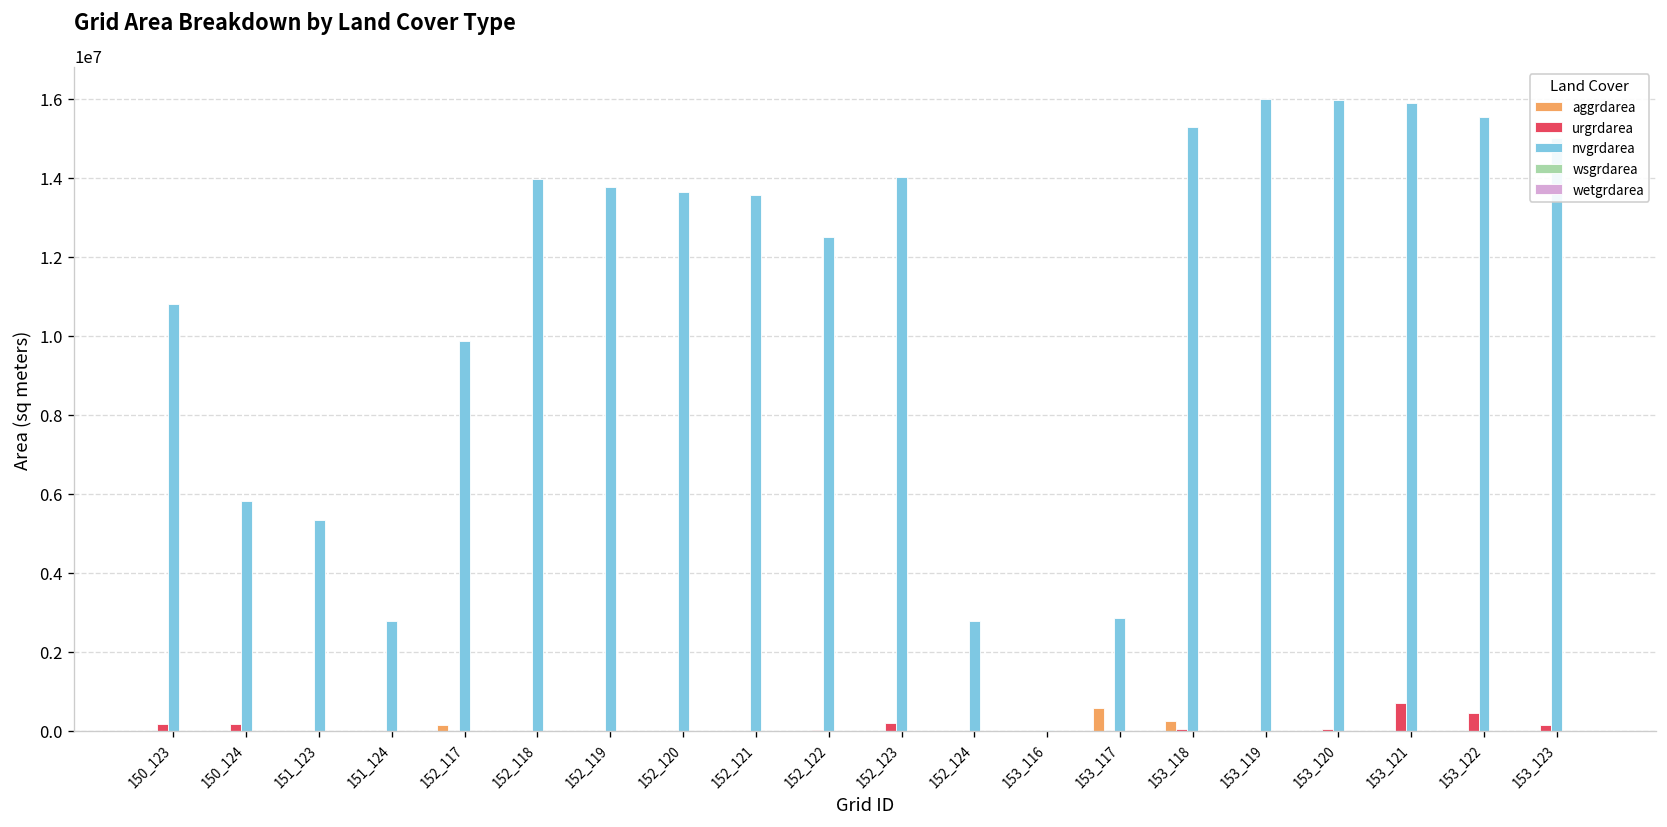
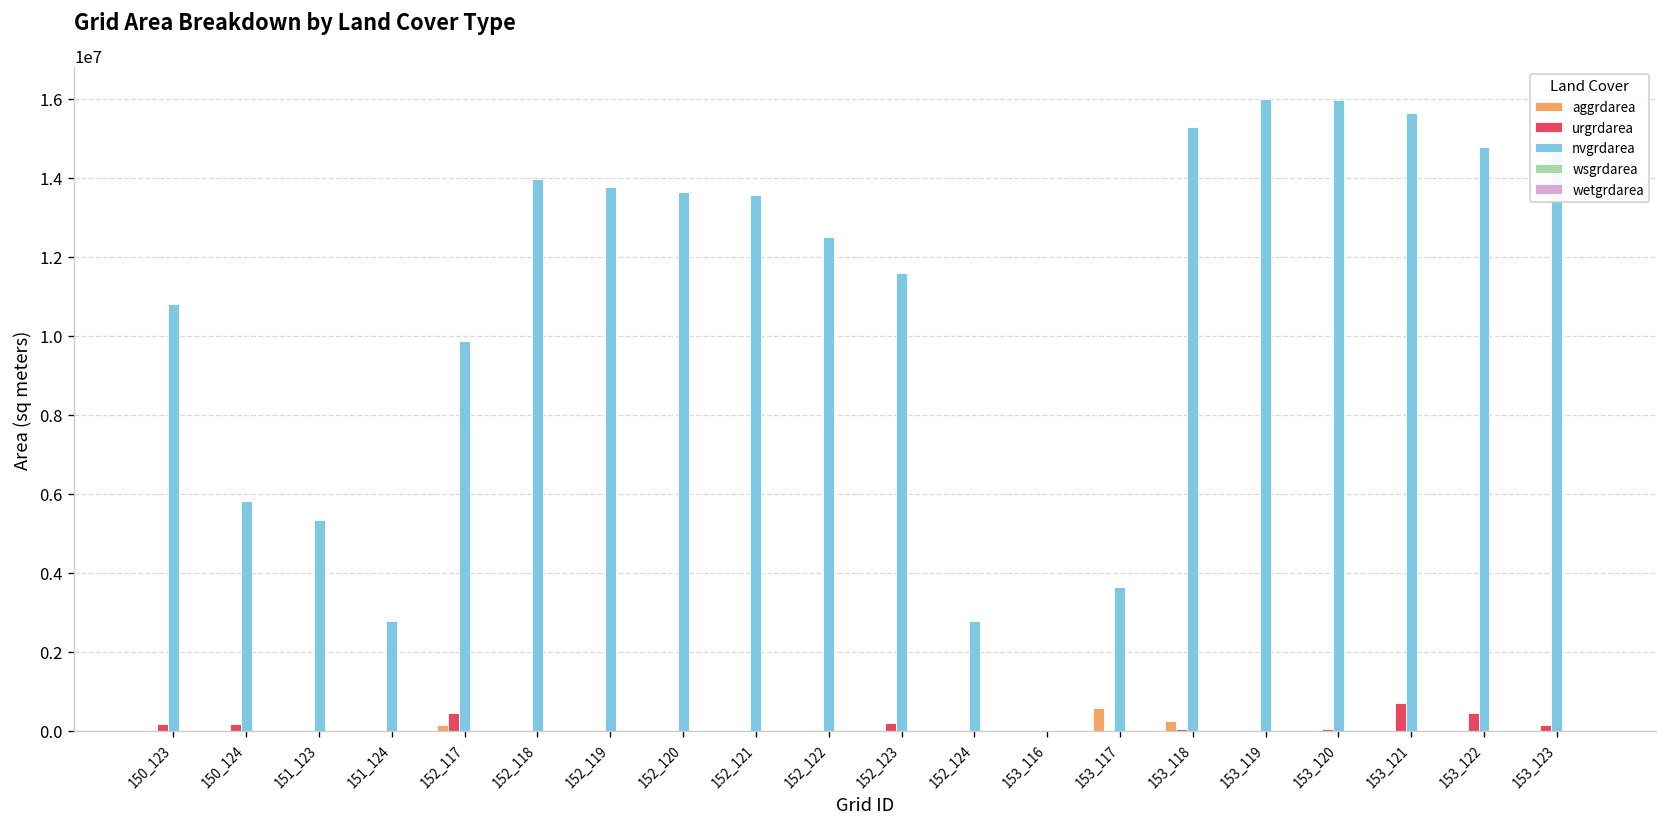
  {
    "aggrdarea": {
      "150_123": 0,
      "150_124": 0,
      "151_123": 0,
      "151_124": 0,
      "152_117": 200000,
      "152_118": 0,
      "152_119": 0,
      "152_120": 0,
      "152_121": 0,
      "152_122": 0,
      "152_123": 0,
      "152_124": 0,
      "153_116": 0,
      "153_117": 600000,
      "153_118": 300000,
      "153_119": 0,
      "153_120": 0,
      "153_121": 0,
      "153_122": 0,
      "153_123": 0
    },
    "urgrdarea": {
      "150_123": 200000,
      "150_124": 200000,
      "151_123": 0,
      "151_124": 0,
-     "152_117": 0,
+     "152_117": 400000,
      "152_118": 0,
      "152_119": 0,
      "152_120": 0,
      "152_121": 0,
      "152_123": 200000,
      "152_124": 0,
      "153_119": 0,
      "153_121": 700000,
      "153_122": 500000,
      "153_123": 200000
    },
    "nvgrdarea": {
      "150_123": 10800000,
      "150_124": 5800000,
      "151_123": 5400000,
      "151_124": 2800000,
      "152_117": 9900000,
      "152_118": 14000000,
      "152_119": 13800000,
      "152_120": 13600000,
      "152_121": 13600000,
      "152_122": 12500000,
-     "152_123": 14000000,
+     "152_123": 11600000,
      "152_124": 2800000,
-     "153_117": 2900000,
+     "153_117": 3700000,
      "153_118": 15300000,
      "153_119": 16000000,
      "153_120": 16000000,
-     "153_121": 15900000,
-     "153_122": 15500000
+     "153_121": 15600000,
+     "153_122": 14800000
    },
    "wsgrdarea": {
      "150_123": 0,
      "150_124": 0,
      "151_123": 0,
      "151_124": 0,
      "152_117": 0,
      "152_118": 0,
      "152_120": 0,
      "152_122": 0,
      "152_123": 0,
      "152_124": 0,
      "153_116": 0,
      "153_117": 0,
      "153_119": 0,
      "153_120": 0,
      "153_121": 0,
      "153_122": 0,
      "153_123": 0
    },
    "wetgrdarea": {
      "150_123": 0,
      "150_124": 0,
      "151_123": 0,
      "151_124": 0,
      "152_117": 0,
      "152_118": 0,
      "152_119": 0,
      "152_120": 0,
      "152_121": 0,
      "152_122": 0,
      "152_124": 0,
      "153_116": 0,
      "153_117": 0,
      "153_118": 0,
      "153_119": 0,
      "153_120": 0,
      "153_121": 0,
      "153_122": 0,
      "153_123": 0
    }
  }
